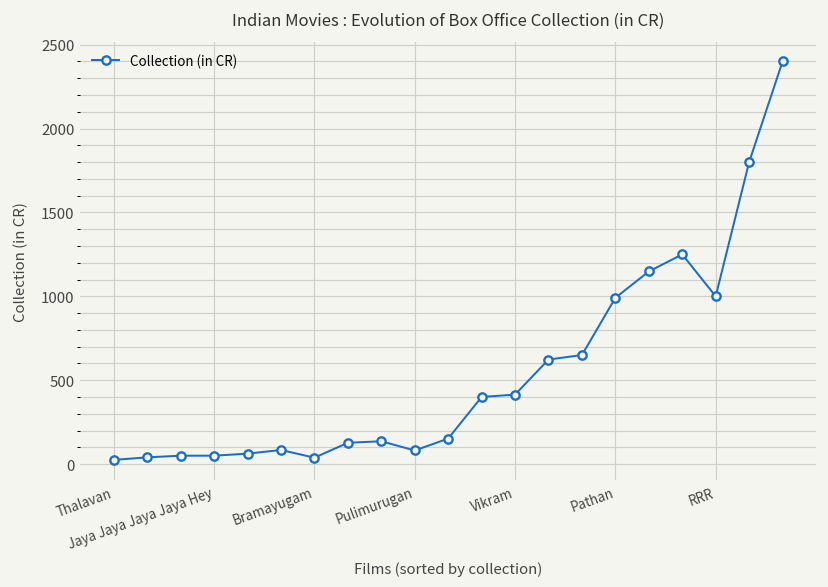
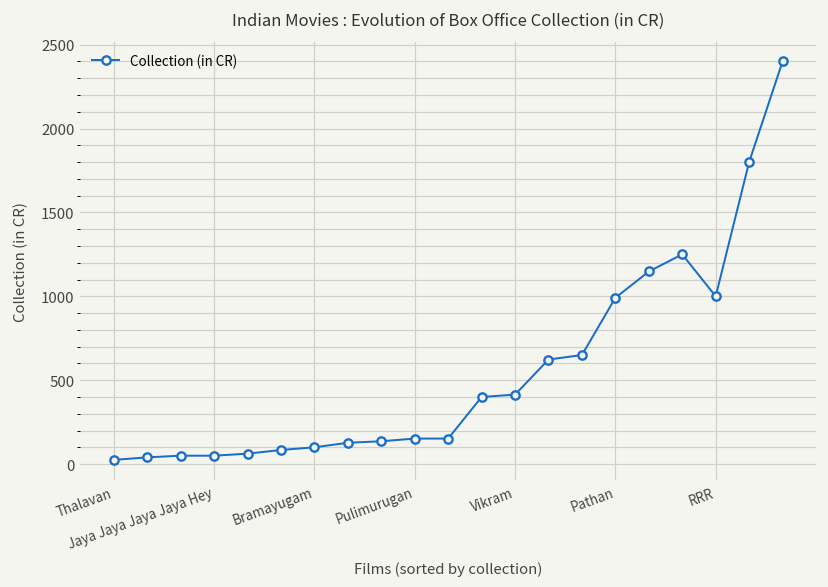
  {
    "Thalavan": 30,
    "Jaya Jaya Jaya Jaya Hey": 50,
-   "Bramayugam": 40,
-   "Pulimurugan": 80,
+   "Bramayugam": 100,
+   "Pulimurugan": 150,
    "Vikram": 410,
    "Pathan": 990,
    "RRR": 1000
  }
